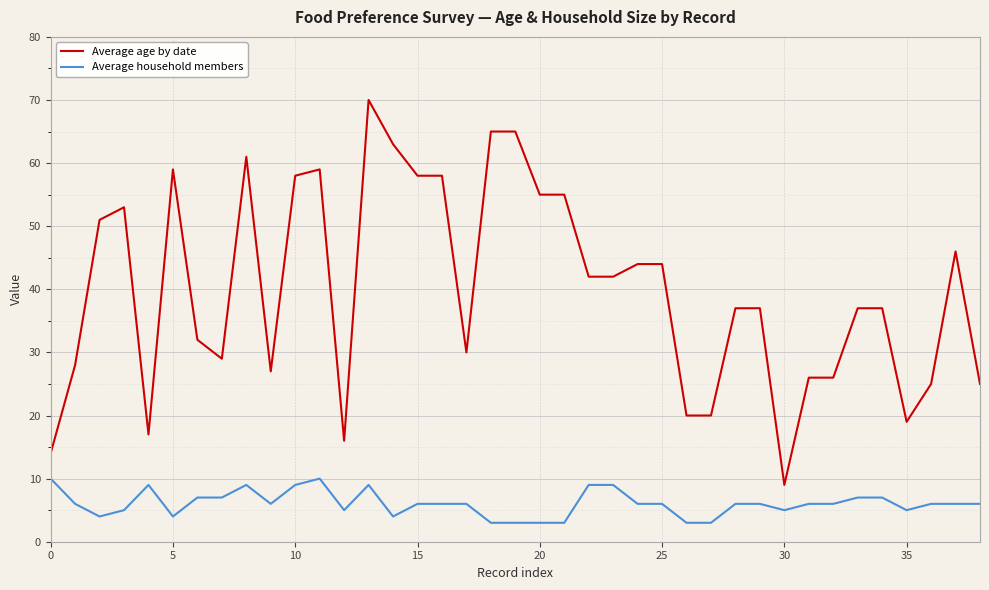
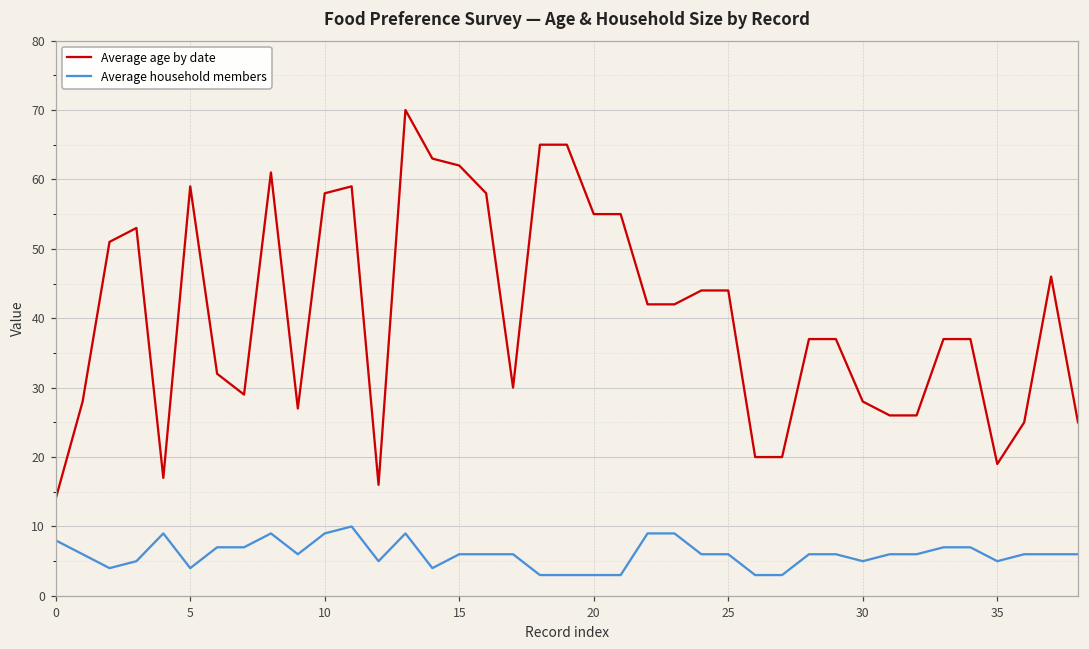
  {
    "Average age by date": {
      "0": 14,
      "5": 59,
      "10": 58,
-     "15": 58,
+     "15": 62,
      "20": 55,
      "25": 44,
-     "30": 9,
+     "30": 28,
      "35": 19
    },
    "Average household members": {
-     "0": 10,
+     "0": 8,
      "5": 4,
      "10": 9,
      "15": 6,
      "20": 3,
      "25": 6,
      "30": 5,
      "35": 5
    }
  }
